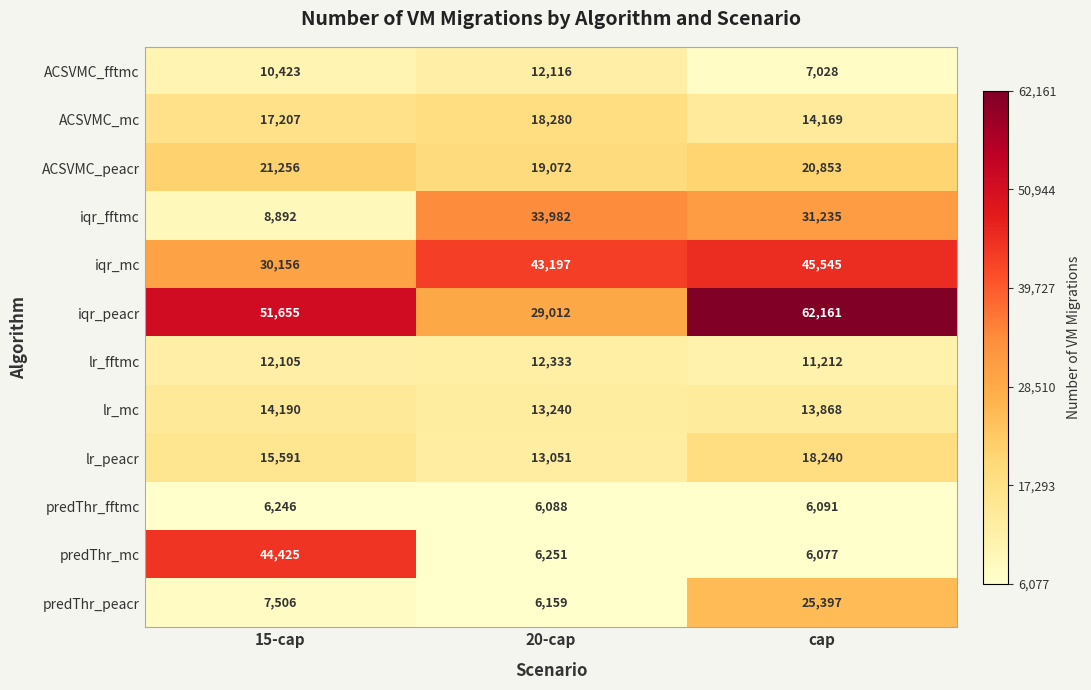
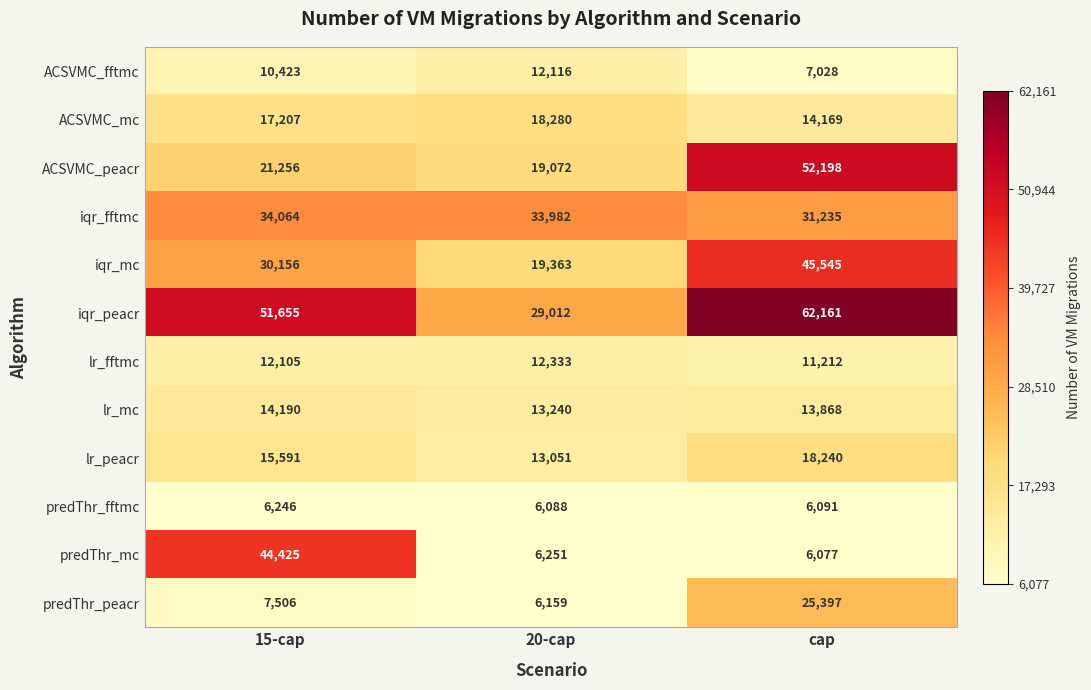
  {
    "ACSVMC_fftmc": {
      "15-cap": "10,423",
      "20-cap": "12,116",
      "cap": "7,028"
    },
    "ACSVMC_mc": {
      "15-cap": "17,207",
      "20-cap": "18,280",
      "cap": "14,169"
    },
    "ACSVMC_peacr": {
      "15-cap": "21,256",
      "20-cap": "19,072",
-     "cap": "20,853"
+     "cap": "52,198"
    },
    "iqr_fftmc": {
-     "15-cap": "8,892",
+     "15-cap": "34,064",
      "20-cap": "33,982",
      "cap": "31,235"
    },
    "iqr_mc": {
      "15-cap": "30,156",
-     "20-cap": "43,197",
+     "20-cap": "19,363",
      "cap": "45,545"
    },
    "iqr_peacr": {
      "15-cap": "51,655",
      "20-cap": "29,012",
      "cap": "62,161"
    },
    "lr_fftmc": {
      "15-cap": "12,105",
      "20-cap": "12,333",
      "cap": "11,212"
    },
    "lr_mc": {
      "15-cap": "14,190",
      "20-cap": "13,240",
      "cap": "13,868"
    },
    "lr_peacr": {
      "15-cap": "15,591",
      "20-cap": "13,051",
      "cap": "18,240"
    },
    "predThr_fftmc": {
      "15-cap": "6,246",
      "20-cap": "6,088",
      "cap": "6,091"
    },
    "predThr_mc": {
      "15-cap": "44,425",
      "20-cap": "6,251",
      "cap": "6,077"
    },
    "predThr_peacr": {
      "15-cap": "7,506",
      "20-cap": "6,159",
      "cap": "25,397"
    }
  }
